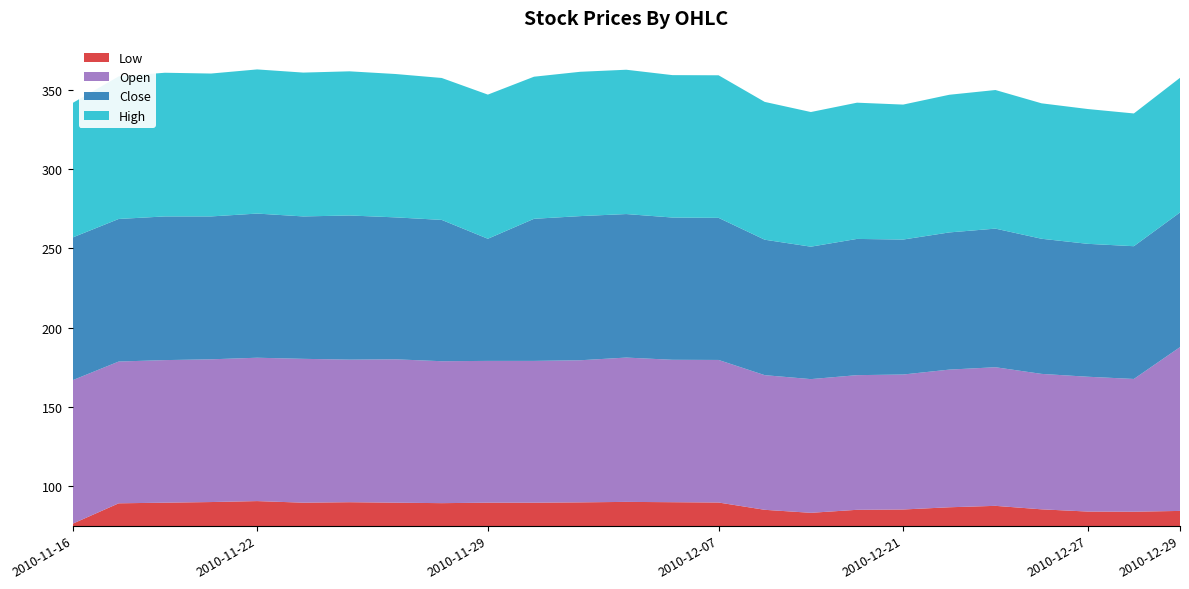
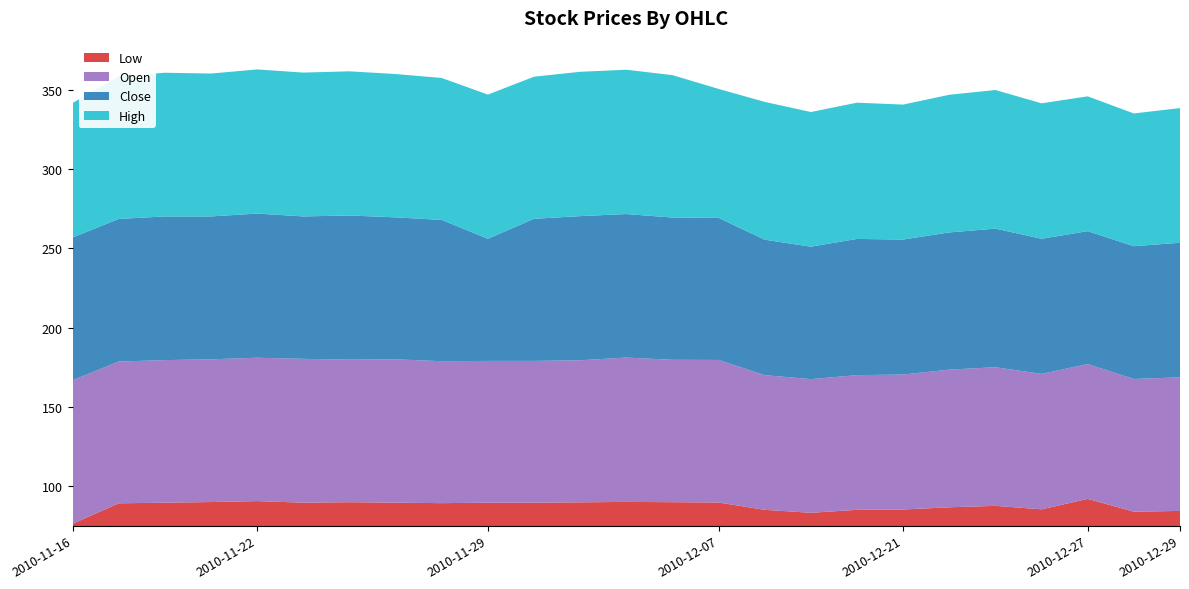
  {
    "Low": {
      "2010-11-16": 76,
      "2010-11-22": 91,
      "2010-11-29": 90,
      "2010-12-07": 90,
      "2010-12-21": 85,
-     "2010-12-27": 84,
+     "2010-12-27": 92,
      "2010-12-29": 84
    },
    "Open": {
      "2010-11-16": 91,
      "2010-11-22": 91,
      "2010-11-29": 90,
      "2010-12-07": 90,
      "2010-12-21": 85,
      "2010-12-27": 85,
-     "2010-12-29": 103
+     "2010-12-29": 84
    },
    "Close": {
      "2010-11-16": 90,
      "2010-11-22": 91,
      "2010-11-29": 77,
      "2010-12-07": 90,
      "2010-12-21": 85,
      "2010-12-27": 84,
      "2010-12-29": 85
    },
    "High": {
      "2010-11-16": 85,
      "2010-11-22": 91,
      "2010-11-29": 91,
-     "2010-12-07": 90,
+     "2010-12-07": 81,
      "2010-12-21": 85,
      "2010-12-27": 85,
      "2010-12-29": 85
    }
  }
